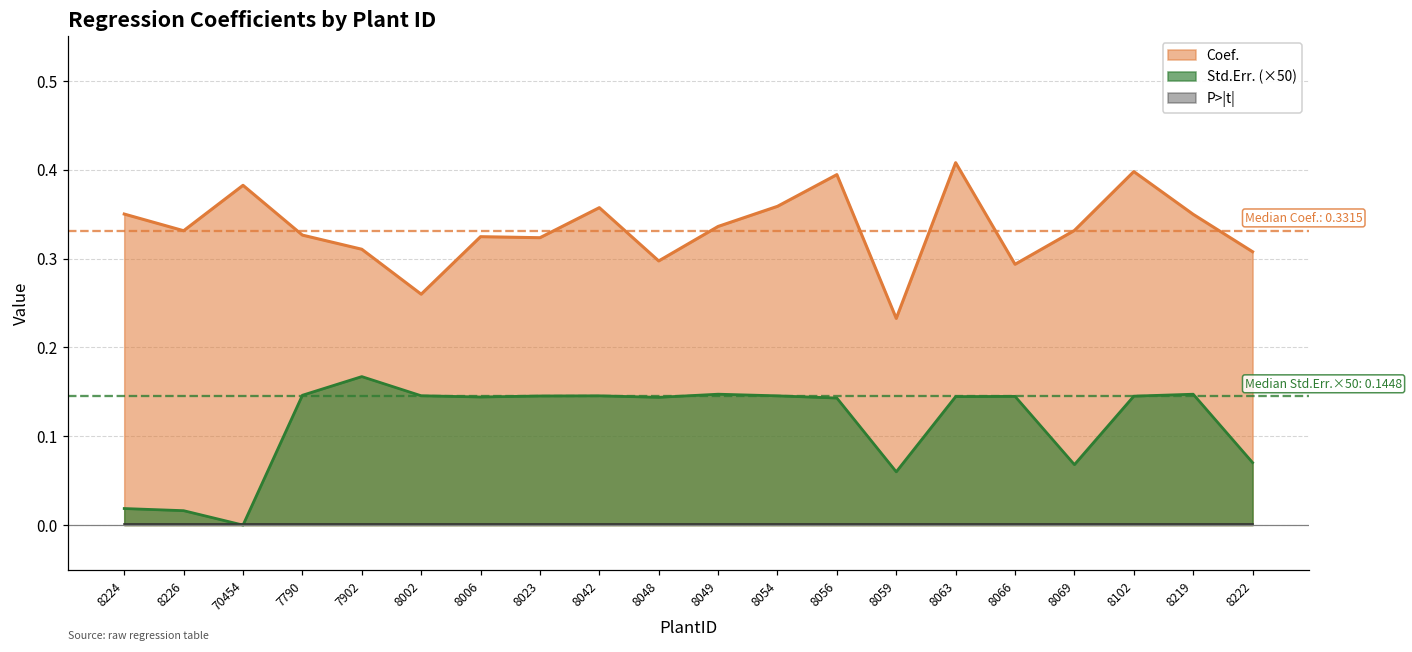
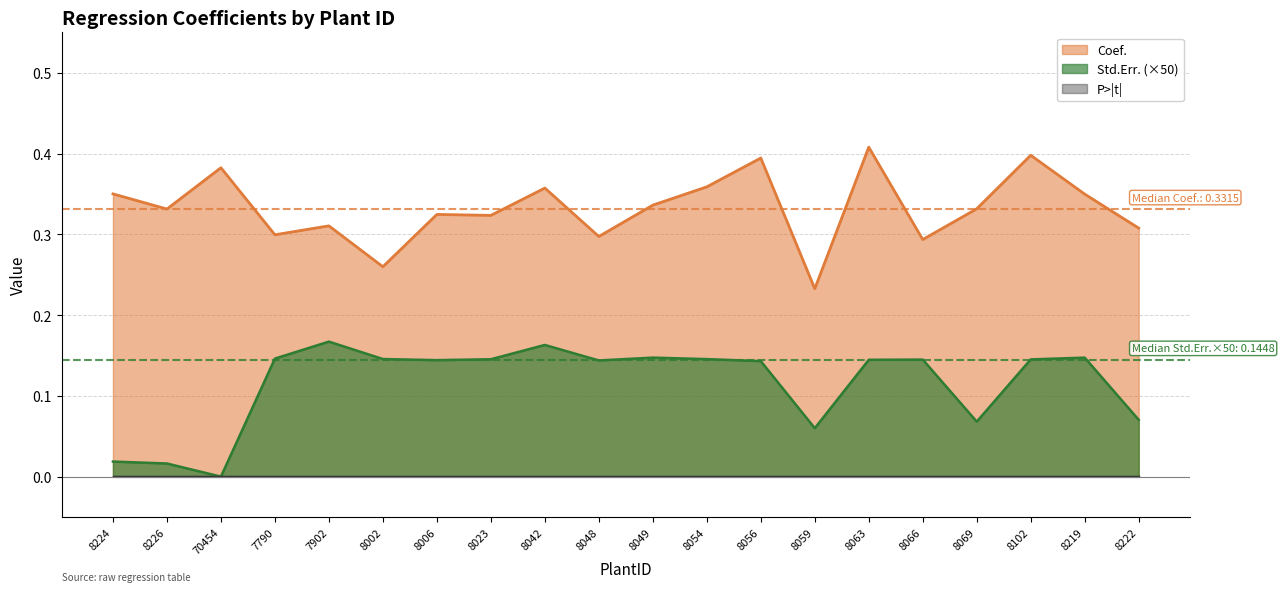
  {
    "Coef.": {
      "8224": 0.35,
      "8226": 0.33,
      "70454": 0.38,
-     "7790": 0.33,
+     "7790": 0.30,
      "7902": 0.31,
      "8002": 0.26,
      "8006": 0.32,
      "8023": 0.32,
      "8042": 0.36,
      "8048": 0.30,
      "8049": 0.34,
      "8054": 0.36,
      "8056": 0.39,
      "8059": 0.23,
      "8063": 0.41,
      "8066": 0.29,
      "8069": 0.33,
      "8102": 0.40,
      "8219": 0.35,
      "8222": 0.31
    },
    "Std.Err. (×50)": {
      "8224": 0.02,
      "8226": 0.02,
      "7790": 0.15,
      "7902": 0.17,
      "8002": 0.15,
      "8006": 0.14,
      "8023": 0.15,
-     "8042": 0.15,
+     "8042": 0.16,
      "8048": 0.14,
      "8049": 0.15,
      "8054": 0.15,
      "8056": 0.14,
      "8059": 0.06,
      "8063": 0.14,
      "8066": 0.14,
      "8069": 0.07,
      "8102": 0.15,
      "8219": 0.15,
      "8222": 0.07
    },
    "P>|t|": {
      "8224": 0.00,
      "8226": 0.00,
      "7790": 0.00,
      "7902": 0.00,
      "8002": 0.00,
      "8006": 0.00,
      "8023": 0.00,
      "8042": 0.00,
      "8048": 0.00,
      "8049": 0.00,
      "8054": 0.00,
      "8056": 0.00,
      "8059": 0.00,
      "8063": 0.00,
      "8066": 0.00,
      "8069": 0.00,
      "8102": 0.00,
      "8219": 0.00,
      "8222": 0.00
    }
  }
